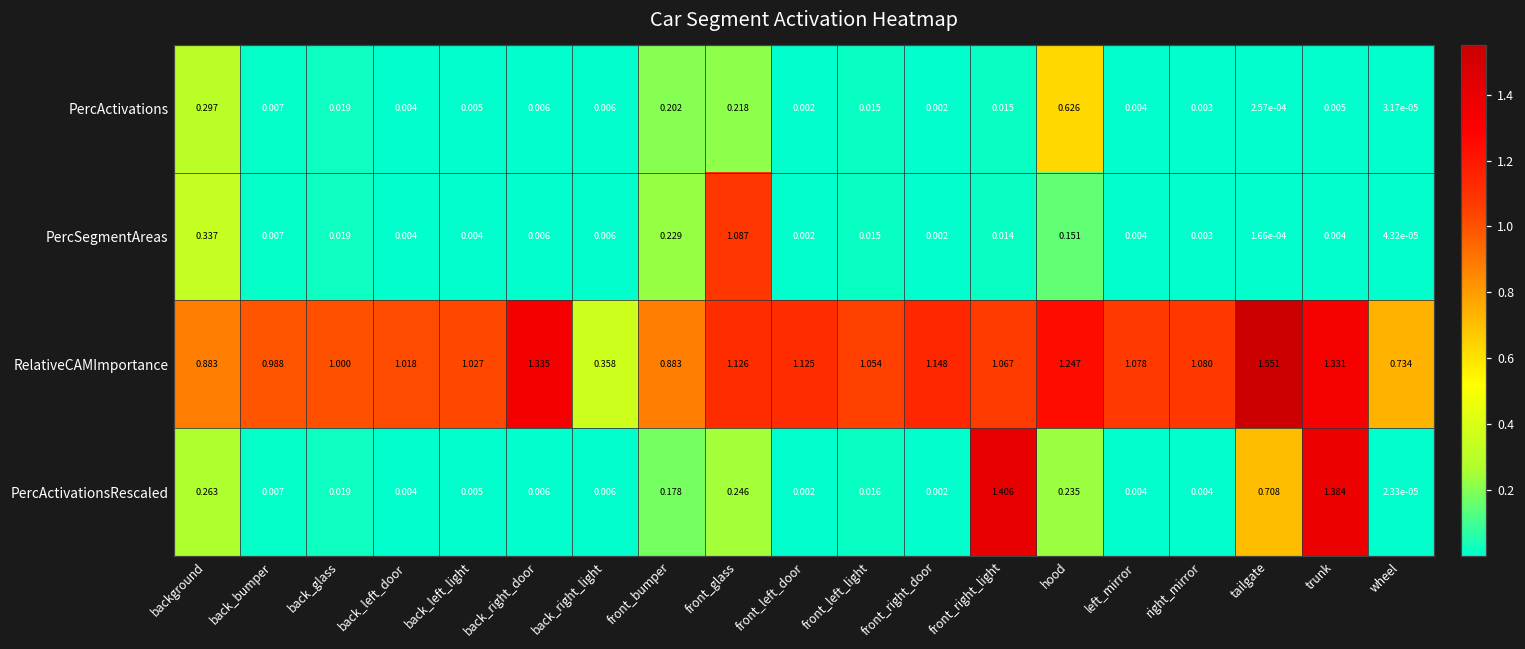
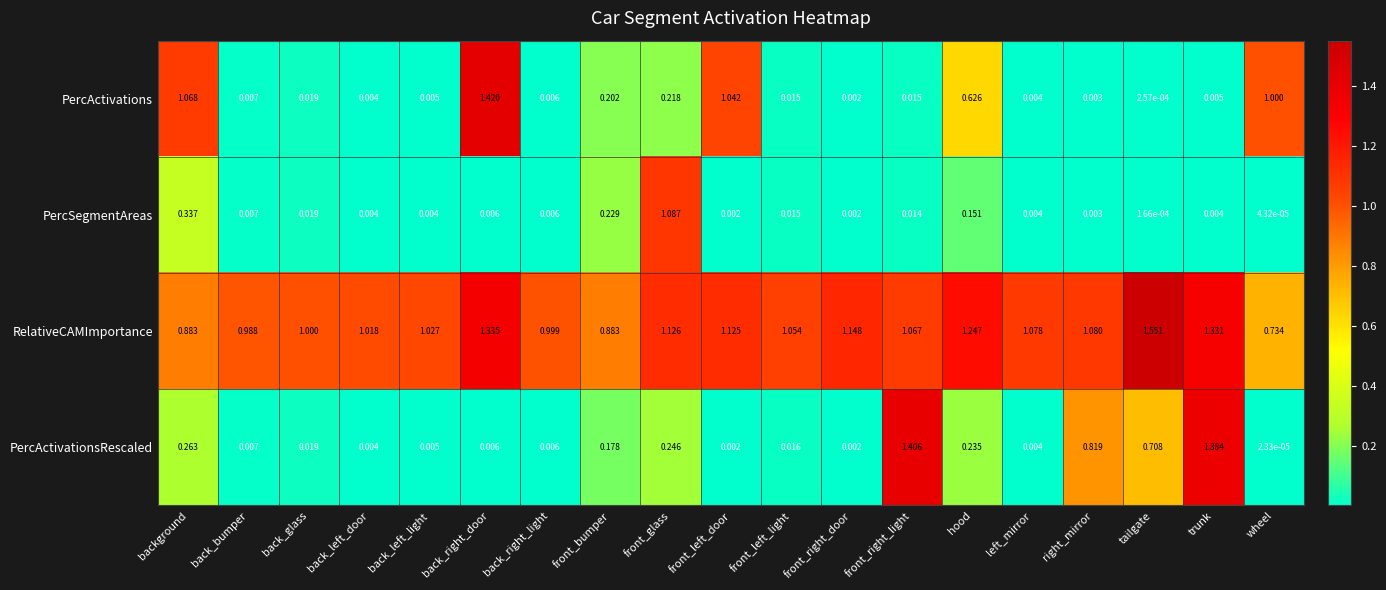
  {
    "PercActivations": {
-     "background": "0.297",
+     "background": "1.068",
      "back_bumper": "0.007",
      "back_glass": "0.019",
      "back_left_door": "0.004",
      "back_left_light": "0.005",
-     "back_right_door": "0.006",
+     "back_right_door": "1.420",
      "back_right_light": "0.006",
      "front_bumper": "0.202",
      "front_glass": "0.218",
-     "front_left_door": "0.002",
+     "front_left_door": "1.042",
      "front_left_light": "0.015",
      "front_right_door": "0.002",
      "front_right_light": "0.015",
      "hood": "0.626",
      "left_mirror": "0.004",
      "right_mirror": "0.003",
      "tailgate": "2.57e-04",
      "trunk": "0.005",
-     "wheel": "3.17e-05"
+     "wheel": "1.000"
    },
    "PercSegmentAreas": {
      "background": "0.337",
      "back_bumper": "0.007",
      "back_glass": "0.019",
      "back_left_door": "0.004",
      "back_left_light": "0.004",
      "back_right_door": "0.006",
      "back_right_light": "0.006",
      "front_bumper": "0.229",
      "front_glass": "1.087",
      "front_left_door": "0.002",
      "front_left_light": "0.015",
      "front_right_door": "0.002",
      "front_right_light": "0.014",
      "hood": "0.151",
      "left_mirror": "0.004",
      "right_mirror": "0.003",
      "tailgate": "1.66e-04",
      "trunk": "0.004",
      "wheel": "4.32e-05"
    },
    "RelativeCAMImportance": {
      "background": "0.883",
      "back_bumper": "0.988",
      "back_glass": "1.000",
      "back_left_door": "1.018",
      "back_left_light": "1.027",
      "back_right_door": "1.335",
-     "back_right_light": "0.358",
+     "back_right_light": "0.999",
      "front_bumper": "0.883",
      "front_glass": "1.126",
      "front_left_door": "1.125",
      "front_left_light": "1.054",
      "front_right_door": "1.148",
      "front_right_light": "1.067",
      "hood": "1.247",
      "left_mirror": "1.078",
      "right_mirror": "1.080",
      "tailgate": "1.551",
      "trunk": "1.331",
      "wheel": "0.734"
    },
    "PercActivationsRescaled": {
      "background": "0.263",
      "back_bumper": "0.007",
      "back_glass": "0.019",
      "back_left_door": "0.004",
      "back_left_light": "0.005",
      "back_right_door": "0.006",
      "back_right_light": "0.006",
      "front_bumper": "0.178",
      "front_glass": "0.246",
      "front_left_door": "0.002",
      "front_left_light": "0.016",
      "front_right_door": "0.002",
      "front_right_light": "1.406",
      "hood": "0.235",
      "left_mirror": "0.004",
-     "right_mirror": "0.004",
+     "right_mirror": "0.819",
      "tailgate": "0.708",
      "trunk": "1.384",
      "wheel": "2.33e-05"
    }
  }
